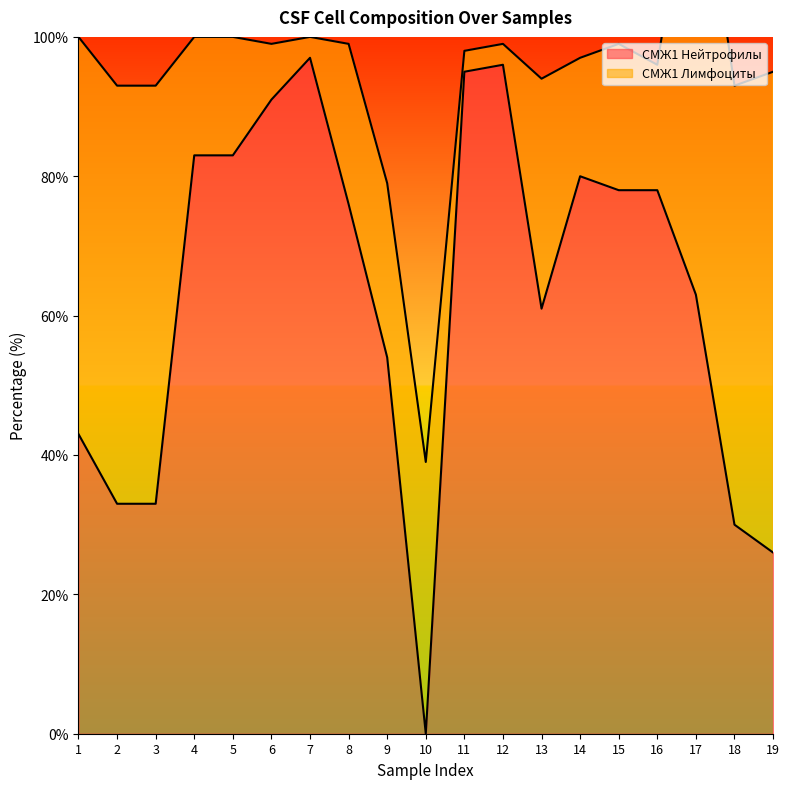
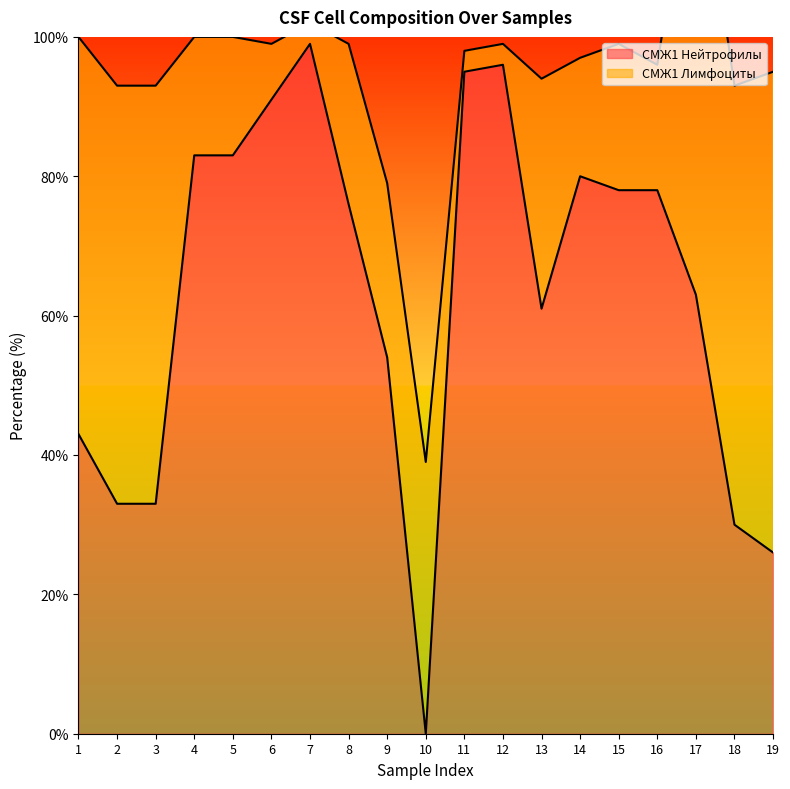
  {
    "СМЖ1 Нейтрофилы": {
      "1": "43%",
      "2": "33%",
      "3": "33%",
      "4": "83%",
      "5": "83%",
      "6": "91%",
-     "7": "97%",
+     "7": "99%",
      "8": "76%",
      "9": "54%",
      "10": "0%",
      "11": "95%",
      "12": "96%",
      "13": "61%",
      "14": "80%",
      "15": "78%",
      "16": "78%",
      "17": "63%",
      "18": "30%",
      "19": "26%"
    },
    "СМЖ1 Лимфоциты": {
      "1": "57%",
      "2": "60%",
      "3": "60%",
      "4": "17%",
      "5": "17%",
      "6": "8%",
      "8": "23%",
      "9": "25%",
      "10": "39%",
      "11": "3%",
      "12": "3%",
      "13": "33%",
      "14": "17%",
      "18": "63%",
      "19": "69%"
    }
  }
